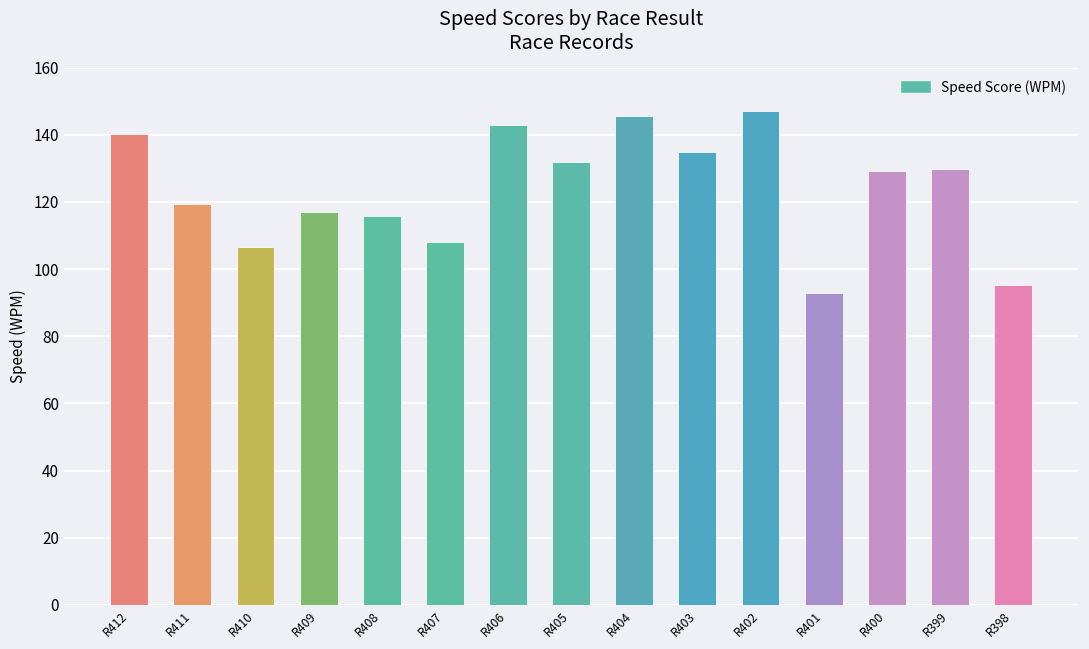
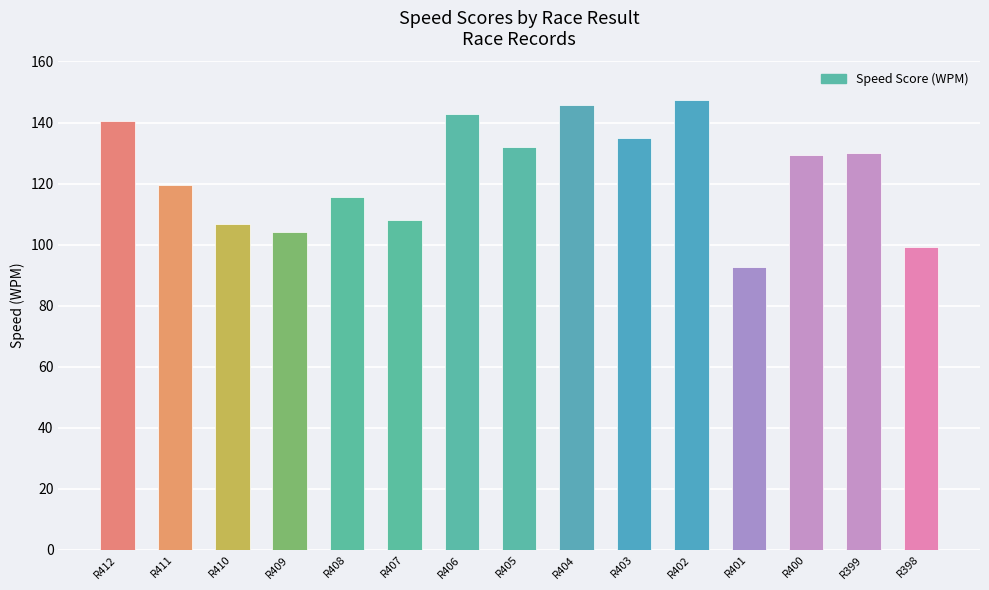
  {
    "R412": 140,
    "R411": 119,
    "R410": 107,
-   "R409": 117,
+   "R409": 104,
    "R408": 116,
    "R407": 108,
    "R406": 143,
    "R405": 132,
    "R404": 146,
    "R403": 135,
    "R402": 147,
    "R401": 93,
    "R400": 129,
    "R399": 130,
-   "R398": 95
+   "R398": 99
  }
